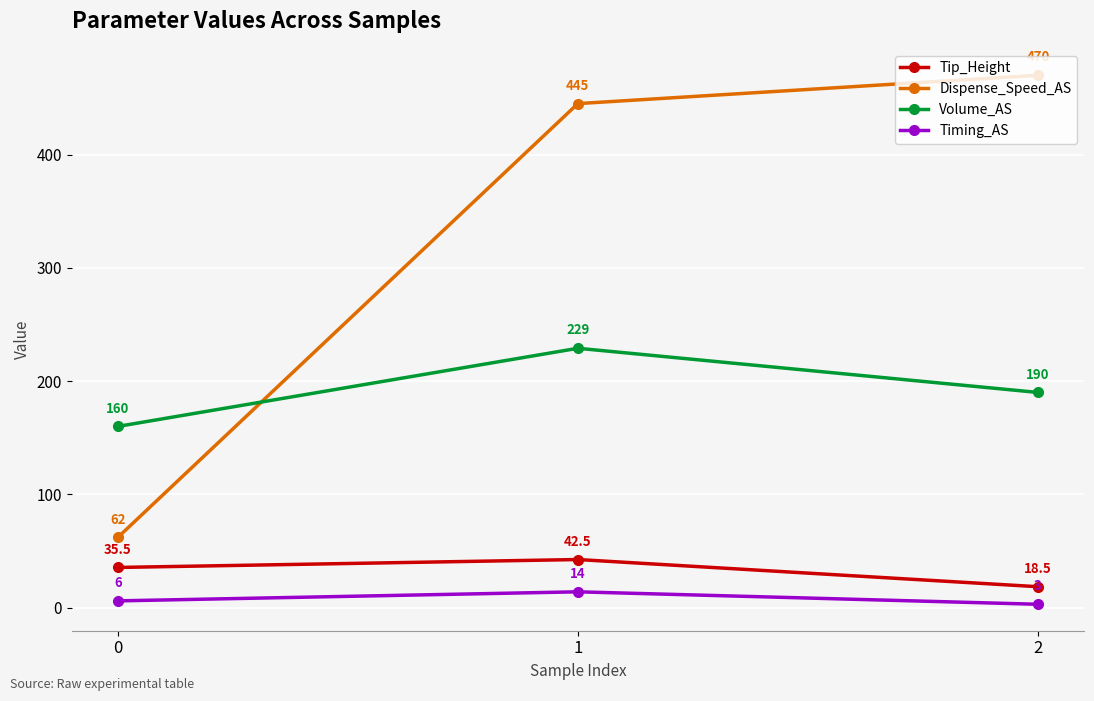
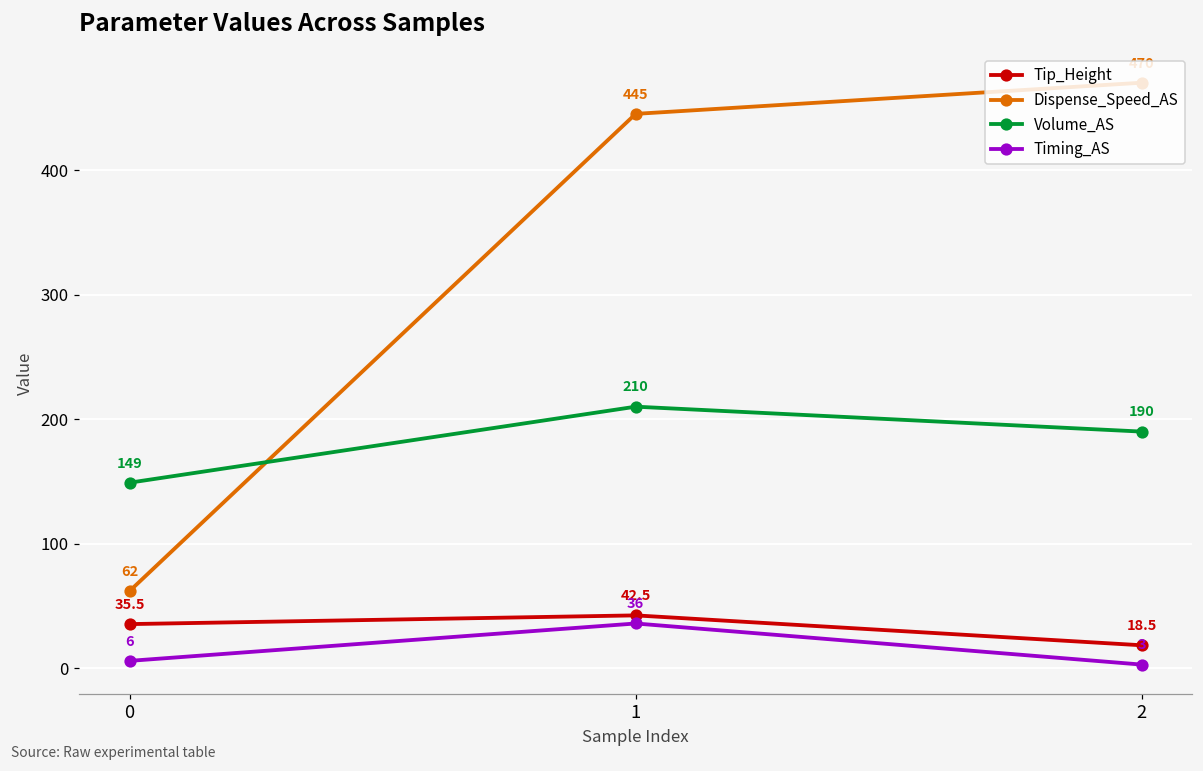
  {
    "Tip_Height": {
      "0": 35.5,
      "1": 42.5,
      "2": 18.5
    },
    "Dispense_Speed_AS": {
      "0": 62,
      "1": 445
    },
    "Volume_AS": {
-     "0": 160,
-     "1": 229,
+     "0": 149,
+     "1": 210,
      "2": 190
    },
    "Timing_AS": {
      "0": 6,
-     "1": 14
+     "1": 36
    }
  }
